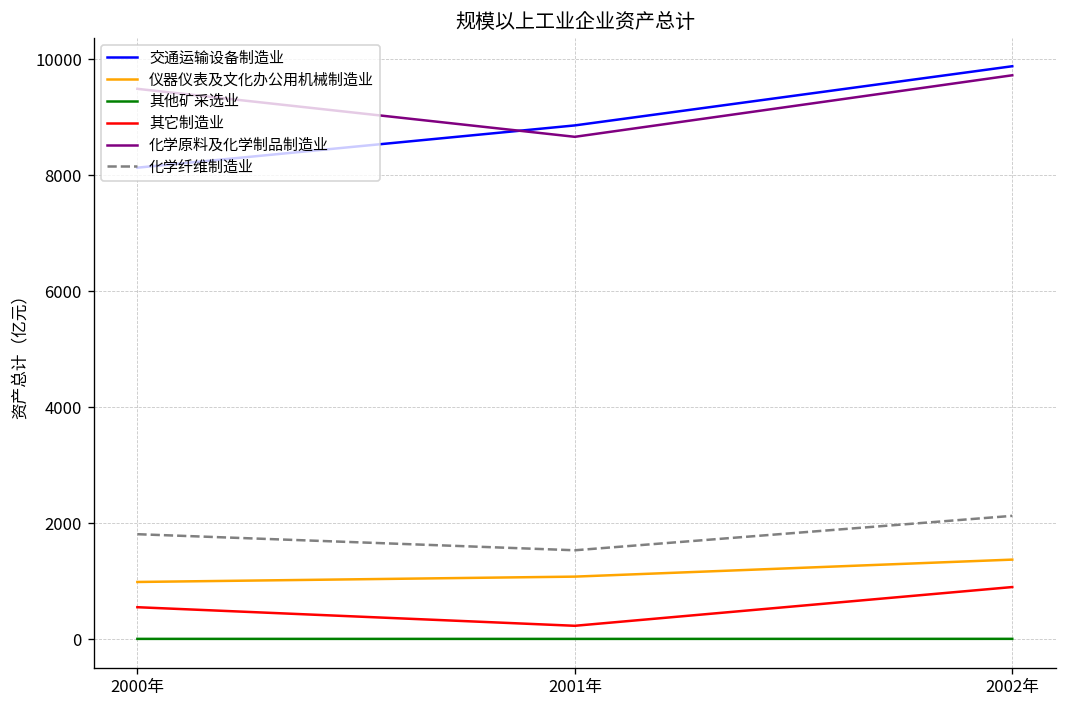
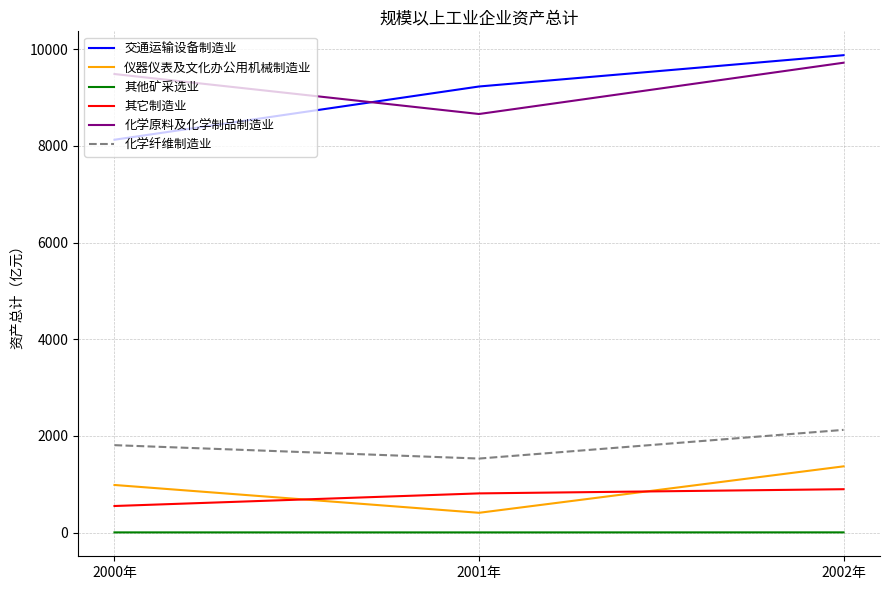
  {
    "交通运输设备制造业": {
-     "2001年": 8900,
+     "2001年": 9200,
      "2002年": 9900
    },
    "仪器仪表及文化办公用机械制造业": {
      "2000年": 1000,
-     "2001年": 1100,
+     "2001年": 400,
      "2002年": 1400
    },
    "其他矿采选业": {
      "2000年": 0,
      "2001年": 0,
      "2002年": 0
    },
    "其它制造业": {
      "2000年": 500,
-     "2001年": 200,
+     "2001年": 800,
      "2002年": 900
    },
    "化学原料及化学制品制造业": {
      "2001年": 8700,
      "2002年": 9700
    },
    "化学纤维制造业": {
      "2000年": 1800,
      "2001年": 1500,
      "2002年": 2100
    }
  }
